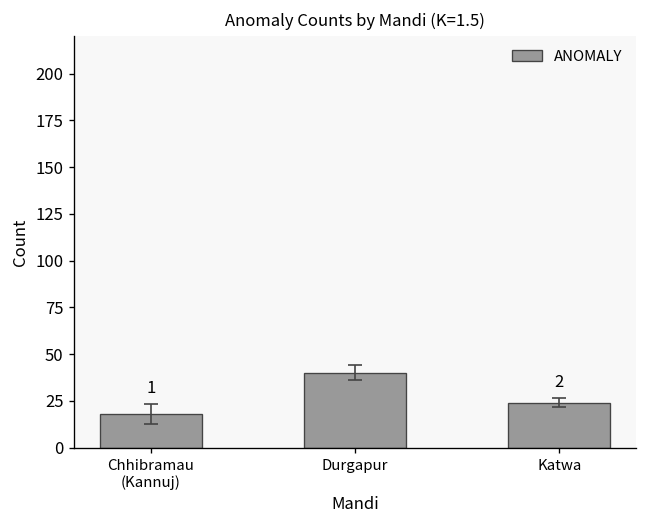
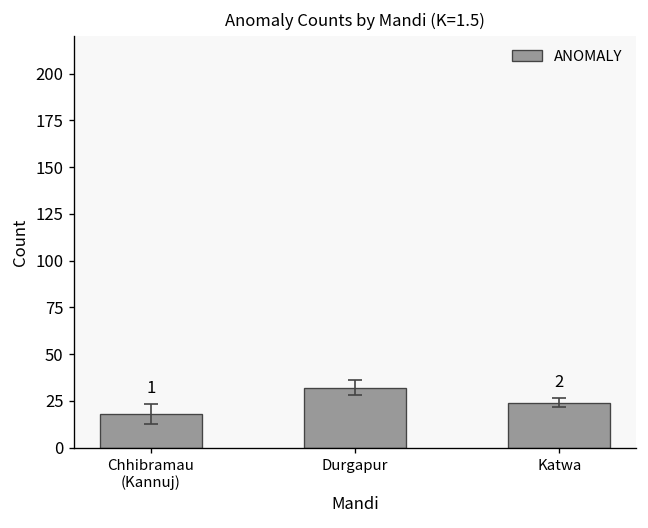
  {
    "ANOMALY": {
      "Chhibramau (Kannuj)": 18,
-     "Durgapur": 40,
+     "Durgapur": 32,
      "Katwa": 24
    }
  }
